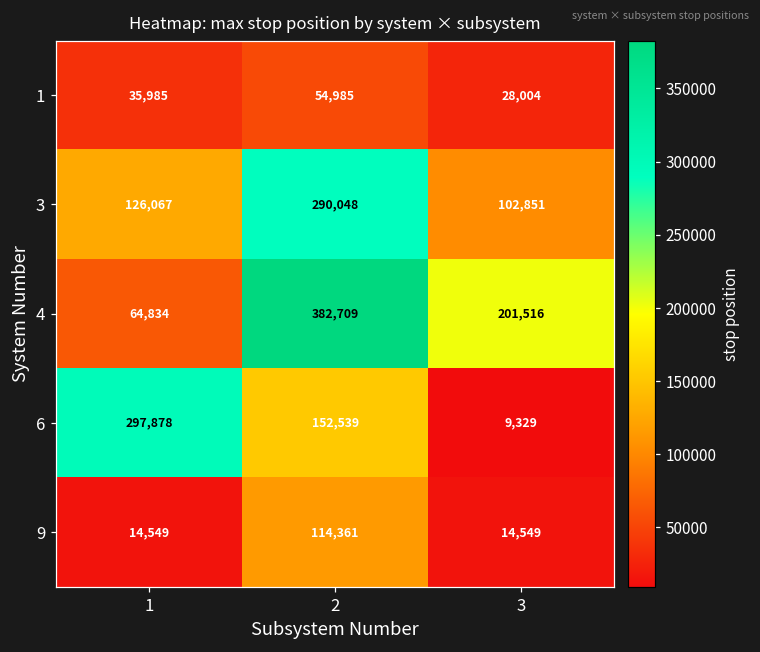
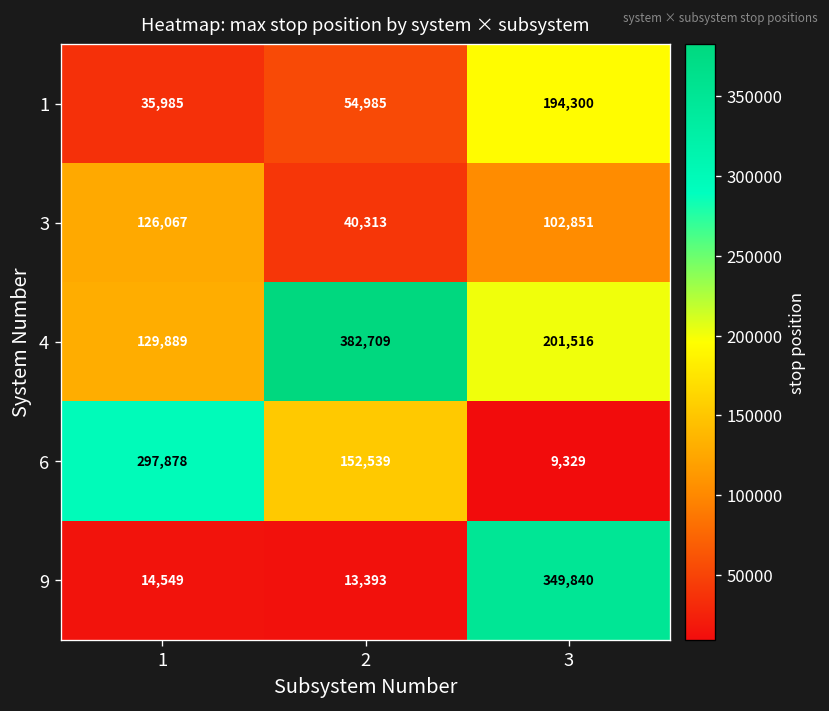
  {
    "1": {
      "1": "35,985",
      "2": "54,985",
-     "3": "28,004"
+     "3": "194,300"
    },
    "3": {
      "1": "126,067",
-     "2": "290,048",
+     "2": "40,313",
      "3": "102,851"
    },
    "4": {
-     "1": "64,834",
+     "1": "129,889",
      "2": "382,709",
      "3": "201,516"
    },
    "6": {
      "1": "297,878",
      "2": "152,539",
      "3": "9,329"
    },
    "9": {
      "1": "14,549",
-     "2": "114,361",
-     "3": "14,549"
+     "2": "13,393",
+     "3": "349,840"
    }
  }
